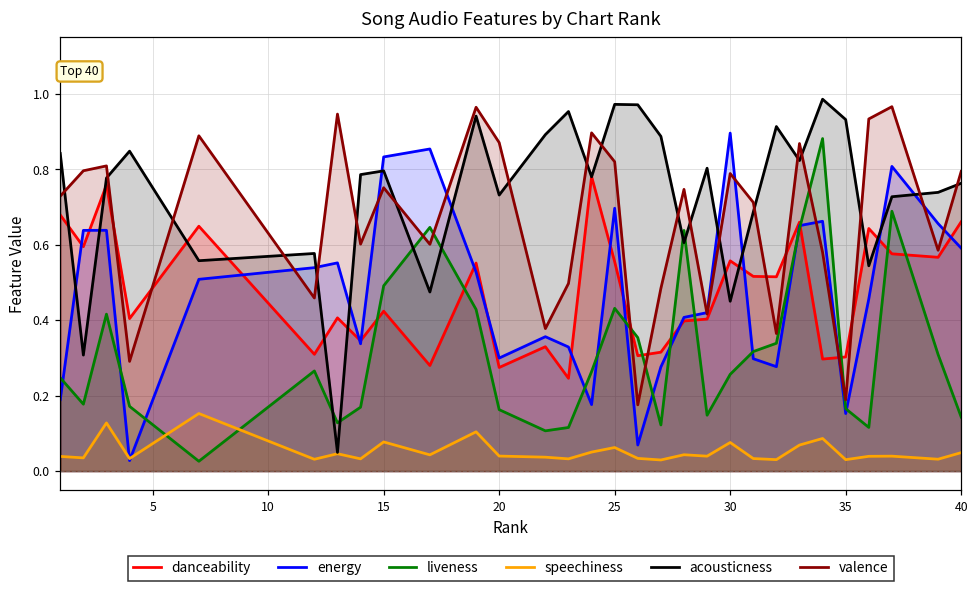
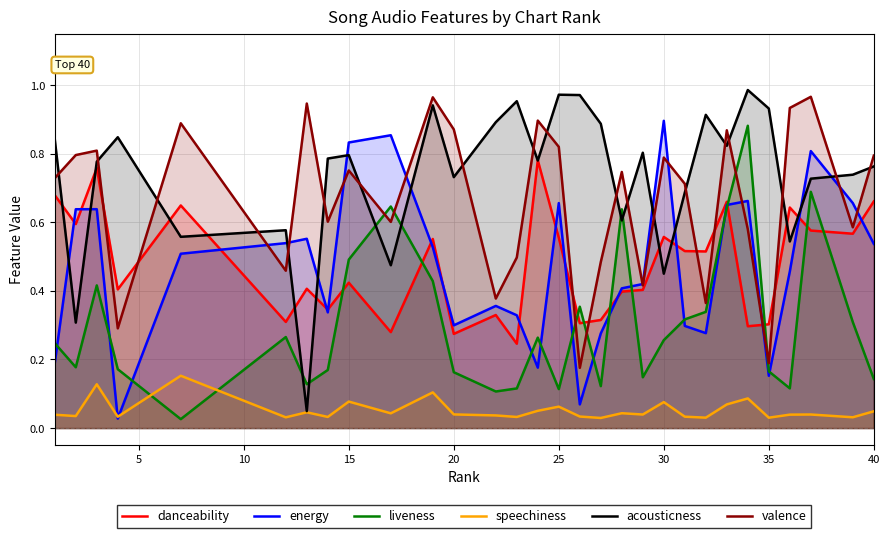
  {
    "danceability": {
      "15": 0.42,
      "20": 0.27,
      "25": 0.55,
      "30": 0.56,
      "35": 0.30,
      "40": 0.66
    },
    "energy": {
      "15": 0.83,
      "20": 0.30,
-     "25": 0.70,
+     "25": 0.66,
      "30": 0.90,
      "35": 0.15,
-     "40": 0.59
+     "40": 0.54
    },
    "liveness": {
      "15": 0.49,
      "20": 0.16,
-     "25": 0.43,
+     "25": 0.11,
      "30": 0.26,
      "35": 0.17,
      "40": 0.14
    },
    "speechiness": {
      "15": 0.08,
      "20": 0.04,
      "25": 0.06,
      "30": 0.08,
      "35": 0.03,
      "40": 0.05
    },
    "acousticness": {
      "15": 0.80,
      "20": 0.73,
      "25": 0.97,
      "30": 0.45,
      "35": 0.93,
      "40": 0.76
    },
    "valence": {
      "15": 0.75,
      "20": 0.87,
      "25": 0.82,
      "30": 0.79,
      "35": 0.19,
      "40": 0.79
    }
  }
